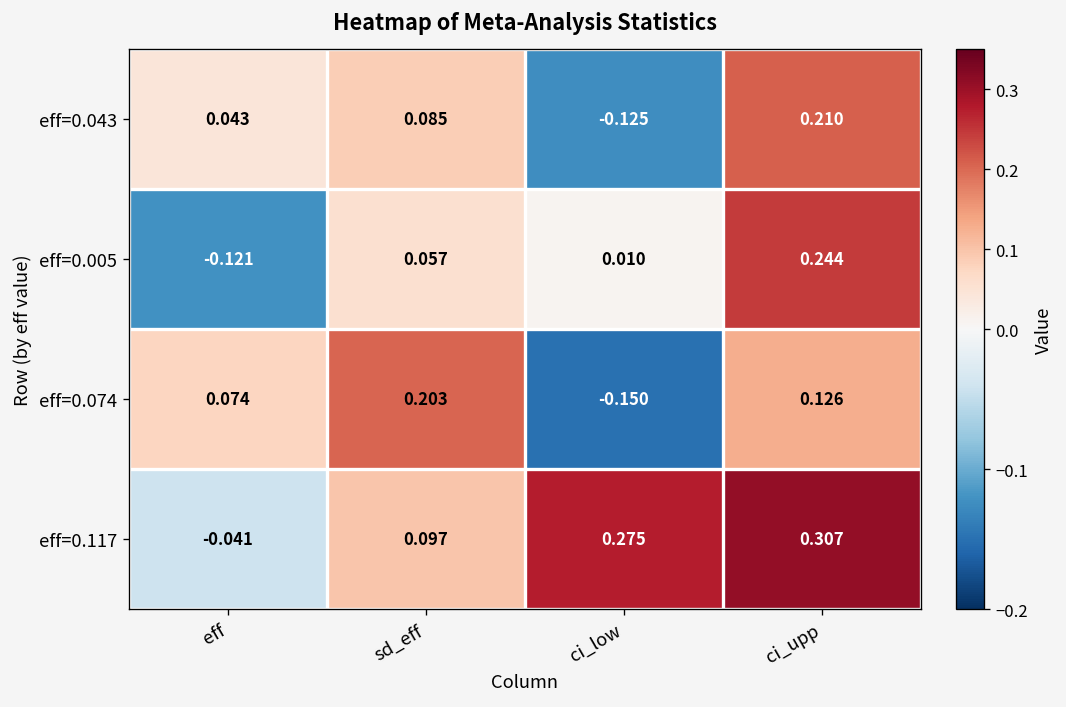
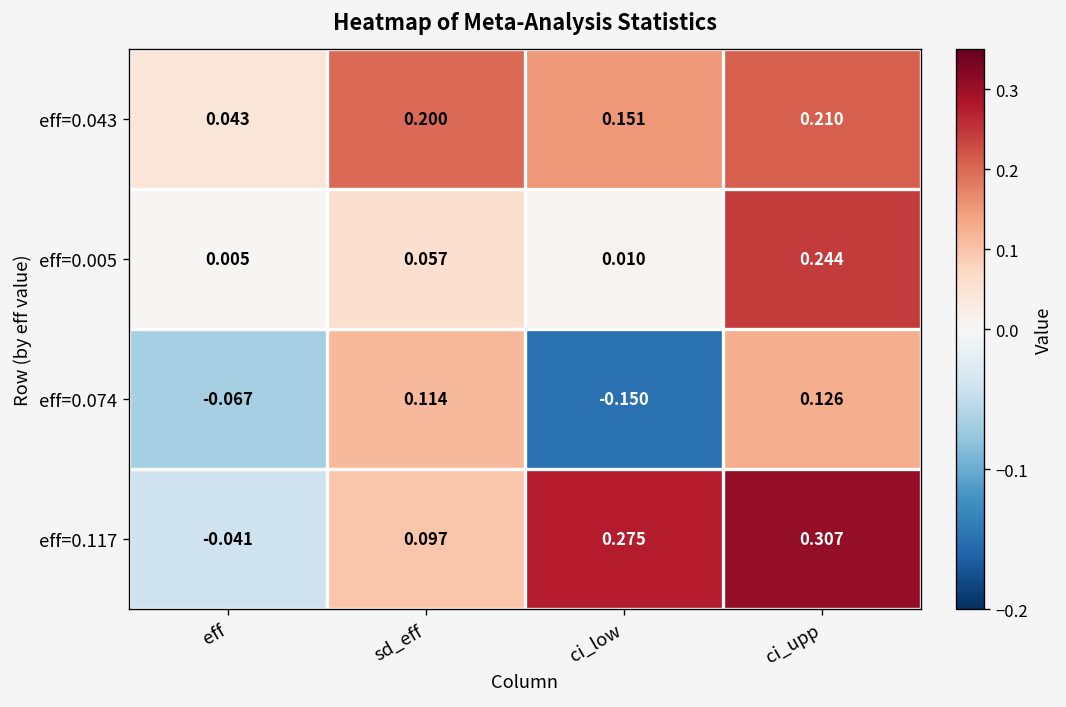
  {
    "eff=0.043": {
      "eff": 0.043,
-     "sd_eff": 0.085,
-     "ci_low": -0.125,
+     "sd_eff": 0.200,
+     "ci_low": 0.151,
      "ci_upp": 0.210
    },
    "eff=0.005": {
-     "eff": -0.121,
+     "eff": 0.005,
      "sd_eff": 0.057,
      "ci_low": 0.010,
      "ci_upp": 0.244
    },
    "eff=0.074": {
-     "eff": 0.074,
-     "sd_eff": 0.203,
+     "eff": -0.067,
+     "sd_eff": 0.114,
      "ci_low": -0.150,
      "ci_upp": 0.126
    },
    "eff=0.117": {
      "eff": -0.041,
      "sd_eff": 0.097,
      "ci_low": 0.275,
      "ci_upp": 0.307
    }
  }
